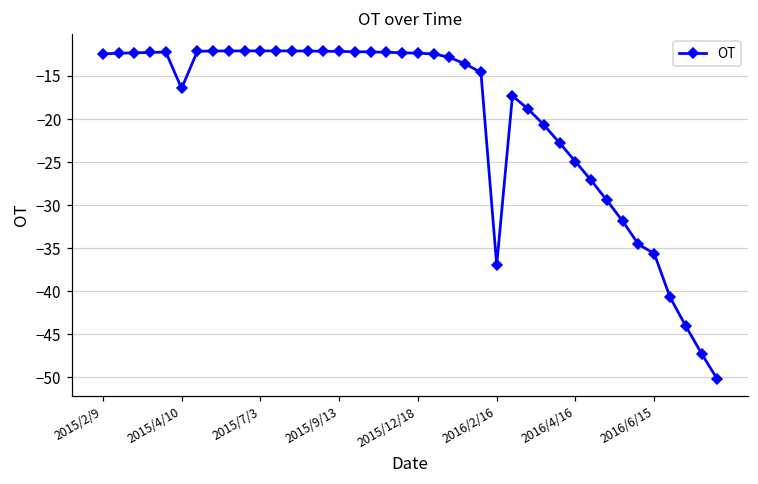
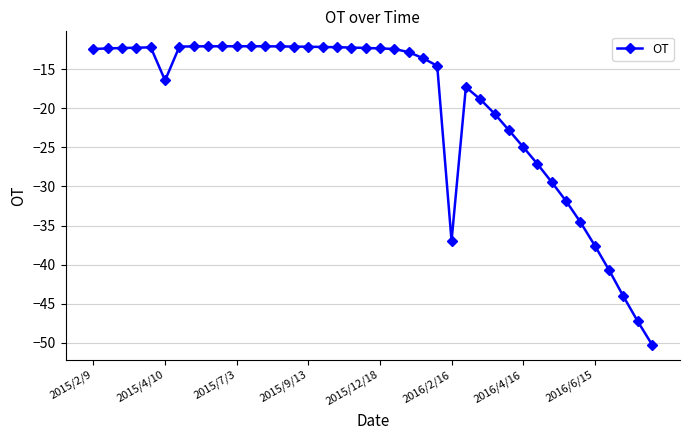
  {
    "2015/2/9": -12,
    "2015/4/10": -16,
    "2015/7/3": -12,
    "2015/9/13": -12,
    "2015/12/18": -12,
    "2016/2/16": -37,
    "2016/4/16": -25,
-   "2016/6/15": -36
+   "2016/6/15": -38
  }
